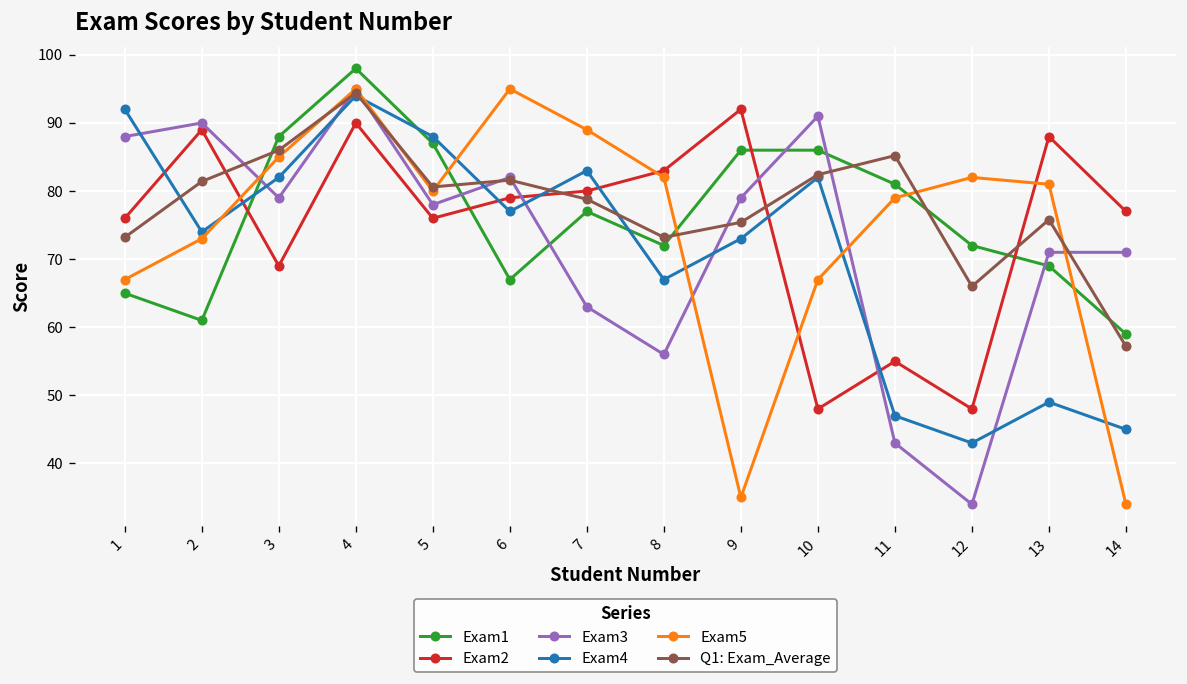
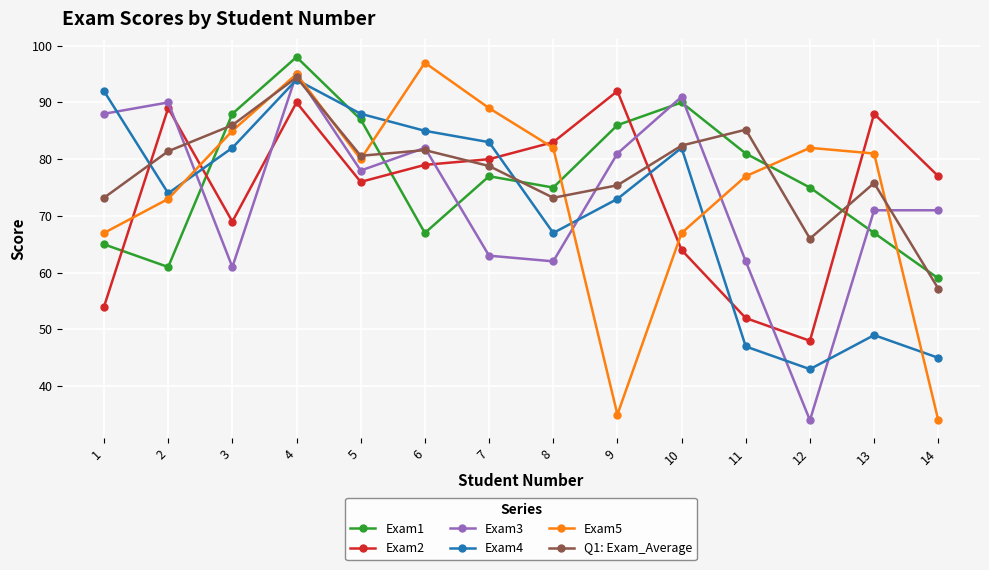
  {
    "Exam1": {
      "1": 65,
      "2": 61,
      "3": 88,
      "4": 98,
      "5": 87,
      "6": 67,
      "7": 77,
-     "8": 72,
+     "8": 75,
      "9": 86,
-     "10": 86,
+     "10": 90,
      "11": 81,
-     "12": 72,
-     "13": 69,
+     "12": 75,
+     "13": 67,
      "14": 59
    },
    "Exam2": {
-     "1": 76,
+     "1": 54,
      "2": 89,
      "3": 69,
      "4": 90,
      "5": 76,
      "6": 79,
      "7": 80,
      "8": 83,
      "9": 92,
-     "10": 48,
-     "11": 55,
+     "10": 64,
+     "11": 52,
      "12": 48,
      "13": 88,
      "14": 77
    },
    "Exam3": {
      "1": 88,
      "2": 90,
-     "3": 79,
+     "3": 61,
      "5": 78,
      "7": 63,
-     "8": 56,
-     "9": 79,
+     "8": 62,
+     "9": 81,
      "10": 91,
-     "11": 43,
+     "11": 62,
      "12": 34,
      "13": 71,
      "14": 71
    },
    "Exam4": {
      "1": 92,
      "2": 74,
      "3": 82,
      "5": 88,
-     "6": 77,
+     "6": 85,
      "7": 83,
      "8": 67,
      "9": 73,
      "11": 47,
      "12": 43,
      "13": 49,
      "14": 45
    },
    "Exam5": {
      "1": 67,
      "2": 73,
      "3": 85,
      "5": 80,
-     "6": 95,
+     "6": 97,
      "7": 89,
      "8": 82,
      "9": 35,
      "10": 67,
-     "11": 79,
+     "11": 77,
      "12": 82,
      "13": 81,
      "14": 34
    },
    "Q1: Exam_Average": {
      "1": 73,
      "2": 81,
      "3": 86,
      "5": 81,
      "7": 79,
      "8": 73,
      "9": 75,
      "11": 85,
      "12": 66,
      "13": 76,
      "14": 57
    }
  }
